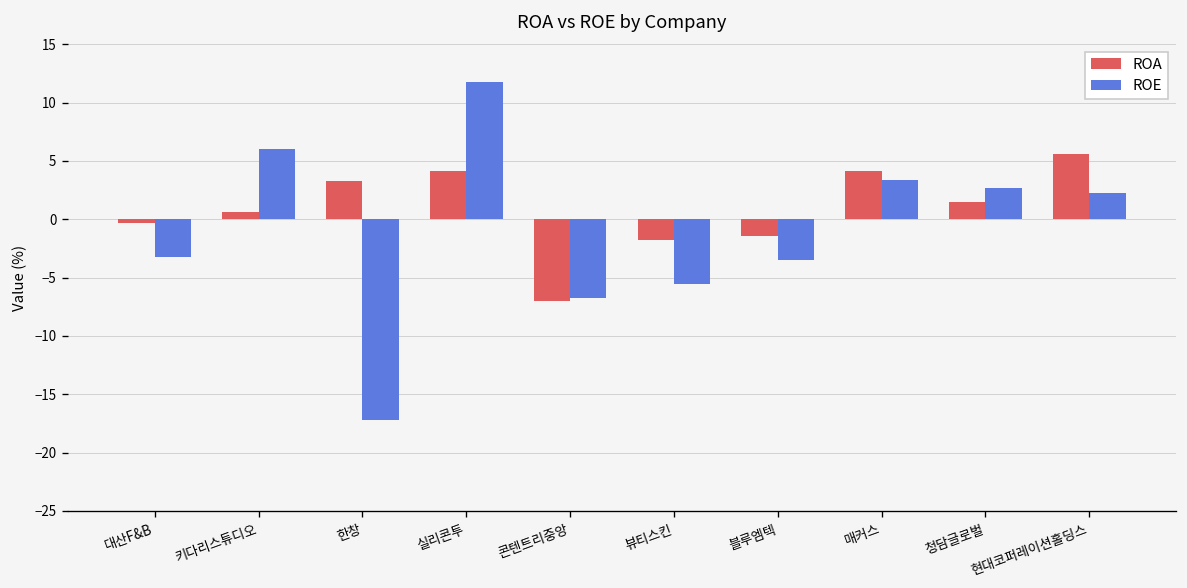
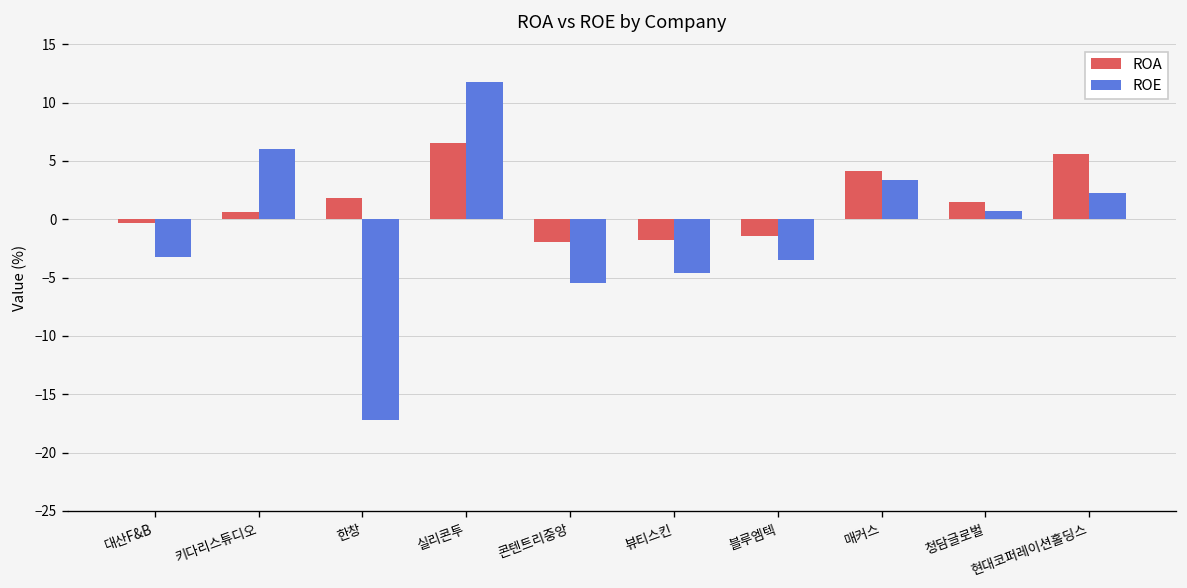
  {
    "ROA": {
      "대산F&B": 0,
      "키다리스튜디오": 1,
-     "한창": 3,
-     "실리콘투": 4,
-     "콘텐트리중앙": -7,
+     "한창": 2,
+     "실리콘투": 7,
+     "콘텐트리중앙": -2,
      "뷰티스킨": -2,
      "블루엠텍": -1,
      "매커스": 4,
      "청담글로벌": 2,
      "현대코퍼레이션홀딩스": 6
    },
    "ROE": {
      "대산F&B": -3,
      "키다리스튜디오": 6,
      "한창": -17,
      "실리콘투": 12,
-     "콘텐트리중앙": -7,
-     "뷰티스킨": -6,
+     "콘텐트리중앙": -5,
+     "뷰티스킨": -5,
      "블루엠텍": -4,
      "매커스": 3,
-     "청담글로벌": 3,
+     "청담글로벌": 1,
      "현대코퍼레이션홀딩스": 2
    }
  }
